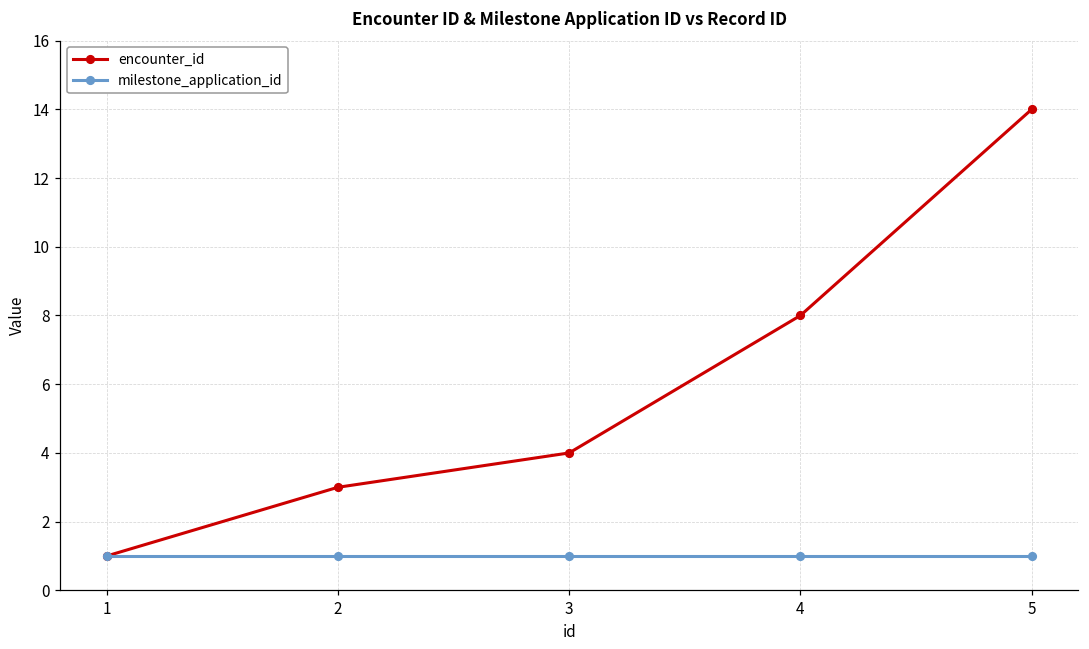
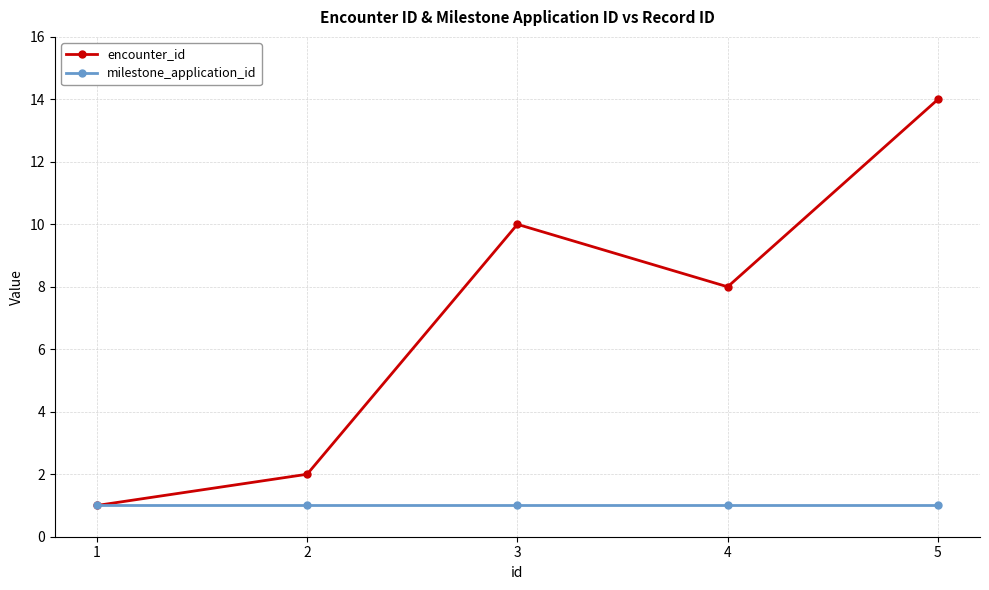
  {
    "encounter_id": {
-     "2": 3,
-     "3": 4,
+     "2": 2,
+     "3": 10,
      "4": 8,
      "5": 14
    },
    "milestone_application_id": {
      "2": 1,
      "3": 1,
      "4": 1,
      "5": 1
    }
  }
